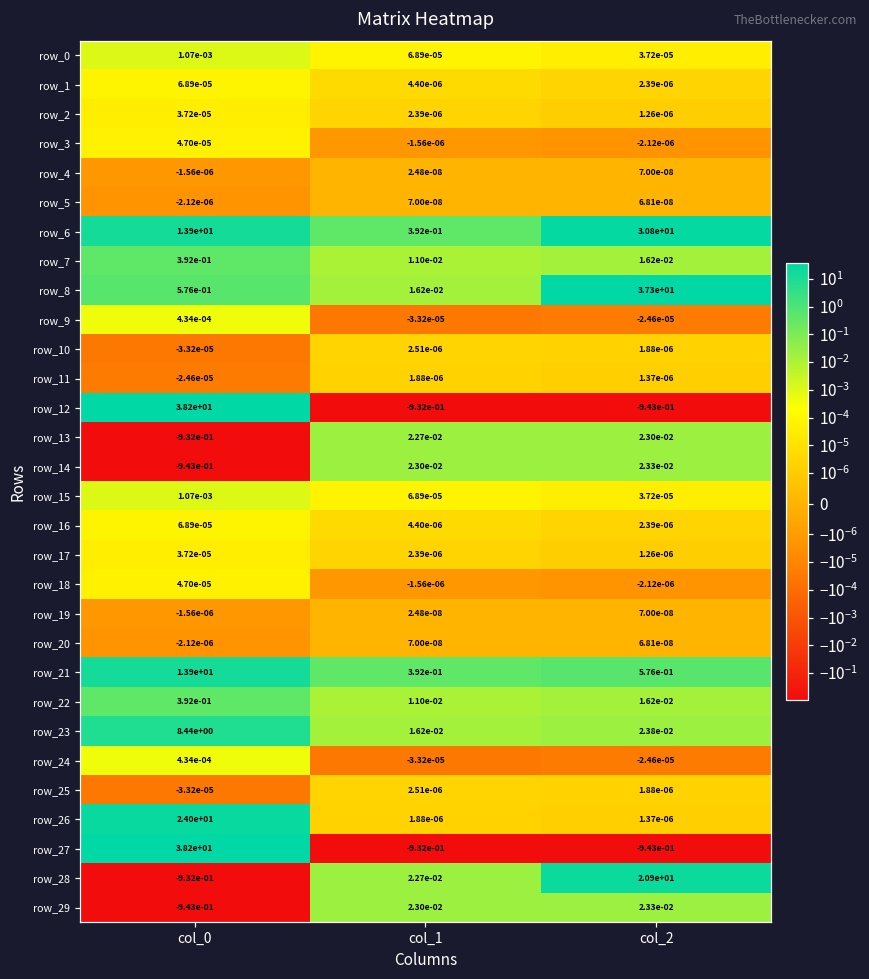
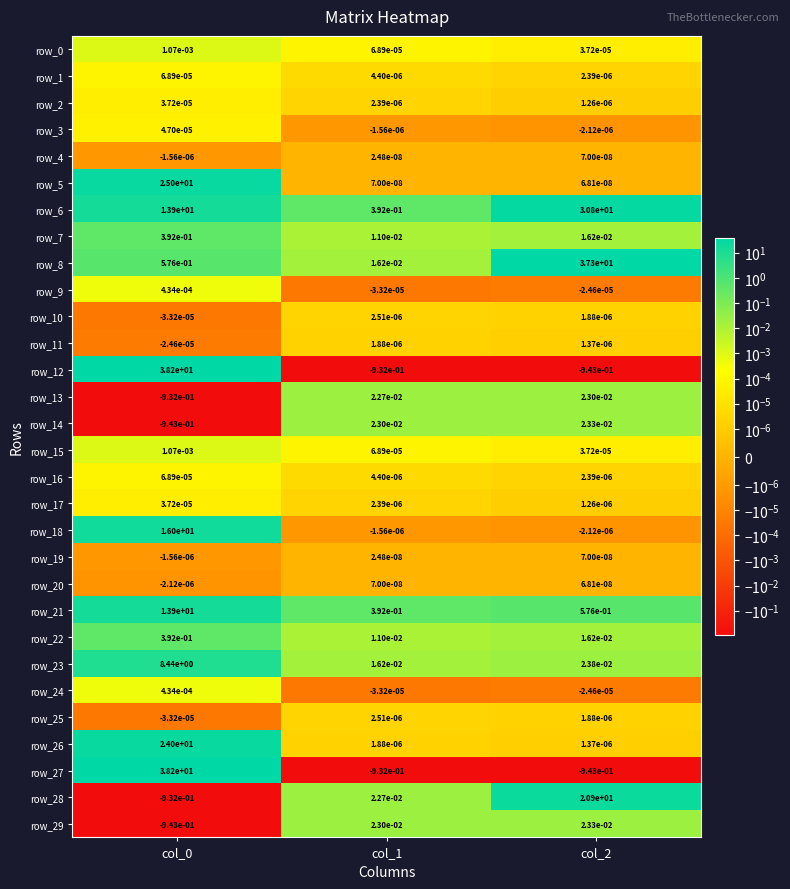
  {
    "row_0": {
      "col_0": "1.07e-03",
      "col_1": "6.89e-05",
      "col_2": "3.72e-05"
    },
    "row_1": {
      "col_0": "6.89e-05",
      "col_1": "4.40e-06",
      "col_2": "2.39e-06"
    },
    "row_2": {
      "col_0": "3.72e-05",
      "col_1": "2.39e-06",
      "col_2": "1.26e-06"
    },
    "row_3": {
      "col_0": "4.70e-05",
      "col_1": "-1.56e-06",
      "col_2": "-2.12e-06"
    },
    "row_4": {
      "col_0": "-1.56e-06",
      "col_1": "2.48e-08",
      "col_2": "7.00e-08"
    },
    "row_5": {
-     "col_0": "-2.12e-06",
+     "col_0": "2.50e+01",
      "col_1": "7.00e-08",
      "col_2": "6.81e-08"
    },
    "row_6": {
      "col_0": "1.39e+01",
      "col_1": "3.92e-01",
      "col_2": "3.08e+01"
    },
    "row_7": {
      "col_0": "3.92e-01",
      "col_1": "1.10e-02",
      "col_2": "1.62e-02"
    },
    "row_8": {
      "col_0": "5.76e-01",
      "col_1": "1.62e-02",
      "col_2": "3.73e+01"
    },
    "row_9": {
      "col_0": "4.34e-04",
      "col_1": "-3.32e-05",
      "col_2": "-2.46e-05"
    },
    "row_10": {
      "col_0": "-3.32e-05",
      "col_1": "2.51e-06",
      "col_2": "1.88e-06"
    },
    "row_11": {
      "col_0": "-2.46e-05",
      "col_1": "1.88e-06",
      "col_2": "1.37e-06"
    },
    "row_12": {
      "col_0": "3.82e+01",
      "col_1": "-9.32e-01",
      "col_2": "-9.43e-01"
    },
    "row_13": {
      "col_0": "-9.32e-01",
      "col_1": "2.27e-02",
      "col_2": "2.30e-02"
    },
    "row_14": {
      "col_0": "-9.43e-01",
      "col_1": "2.30e-02",
      "col_2": "2.33e-02"
    },
    "row_15": {
      "col_0": "1.07e-03",
      "col_1": "6.89e-05",
      "col_2": "3.72e-05"
    },
    "row_16": {
      "col_0": "6.89e-05",
      "col_1": "4.40e-06",
      "col_2": "2.39e-06"
    },
    "row_17": {
      "col_0": "3.72e-05",
      "col_1": "2.39e-06",
      "col_2": "1.26e-06"
    },
    "row_18": {
-     "col_0": "4.70e-05",
+     "col_0": "1.60e+01",
      "col_1": "-1.56e-06",
      "col_2": "-2.12e-06"
    },
    "row_19": {
      "col_0": "-1.56e-06",
      "col_1": "2.48e-08",
      "col_2": "7.00e-08"
    },
    "row_20": {
      "col_0": "-2.12e-06",
      "col_1": "7.00e-08",
      "col_2": "6.81e-08"
    },
    "row_21": {
      "col_0": "1.39e+01",
      "col_1": "3.92e-01",
      "col_2": "5.76e-01"
    },
    "row_22": {
      "col_0": "3.92e-01",
      "col_1": "1.10e-02",
      "col_2": "1.62e-02"
    },
    "row_23": {
      "col_0": "8.44e+00",
      "col_1": "1.62e-02",
      "col_2": "2.38e-02"
    },
    "row_24": {
      "col_0": "4.34e-04",
      "col_1": "-3.32e-05",
      "col_2": "-2.46e-05"
    },
    "row_25": {
      "col_0": "-3.32e-05",
      "col_1": "2.51e-06",
      "col_2": "1.88e-06"
    },
    "row_26": {
      "col_0": "2.40e+01",
      "col_1": "1.88e-06",
      "col_2": "1.37e-06"
    },
    "row_27": {
      "col_0": "3.82e+01",
      "col_1": "-9.32e-01",
      "col_2": "-9.43e-01"
    },
    "row_28": {
      "col_0": "-9.32e-01",
      "col_1": "2.27e-02",
      "col_2": "2.09e+01"
    },
    "row_29": {
      "col_0": "-9.43e-01",
      "col_1": "2.30e-02",
      "col_2": "2.33e-02"
    }
  }
